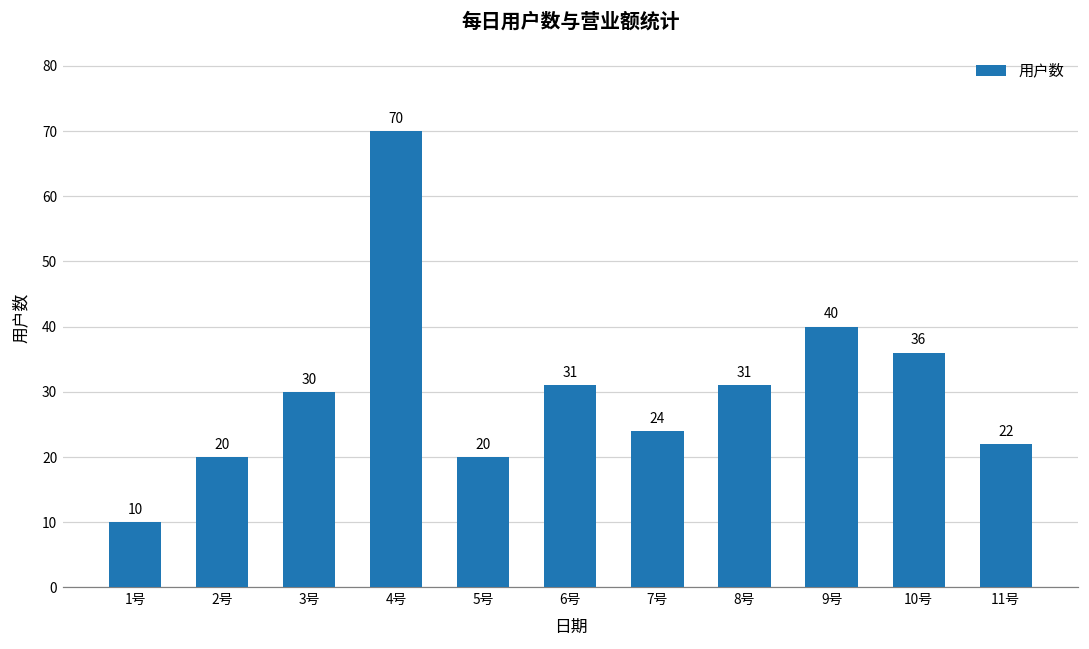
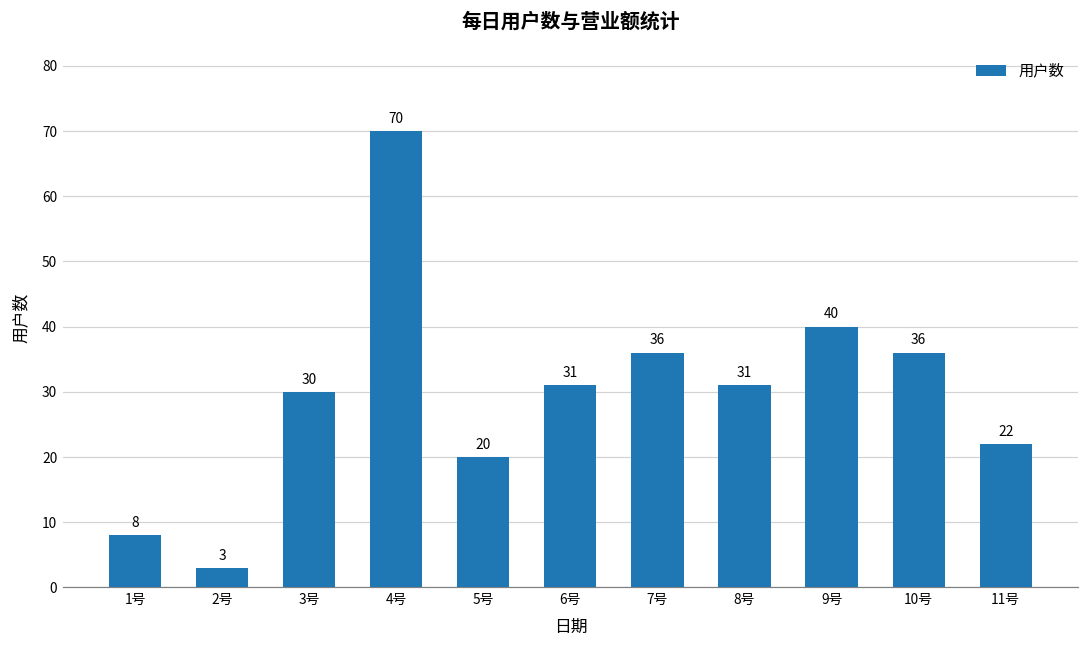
  {
-   "1号": 10,
-   "2号": 20,
+   "1号": 8,
+   "2号": 3,
    "3号": 30,
    "4号": 70,
    "5号": 20,
    "6号": 31,
-   "7号": 24,
+   "7号": 36,
    "8号": 31,
    "9号": 40,
    "10号": 36,
    "11号": 22
  }
